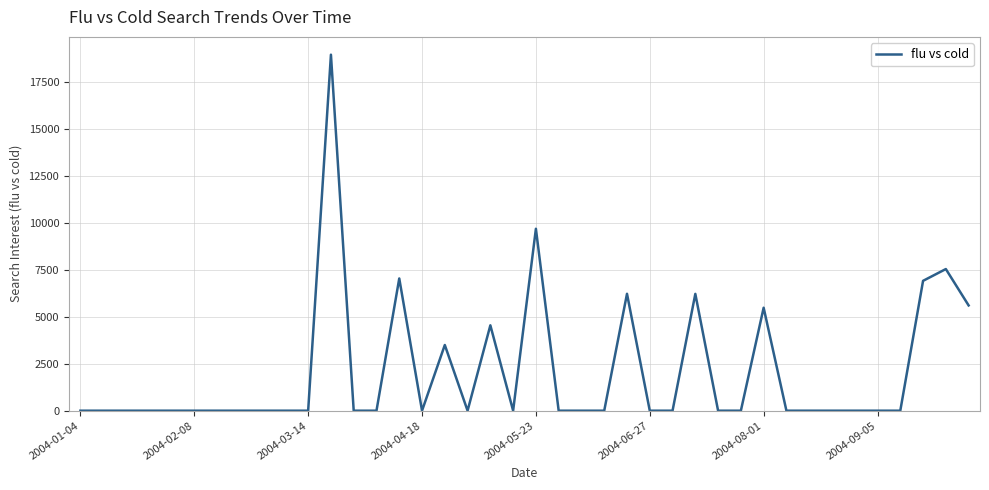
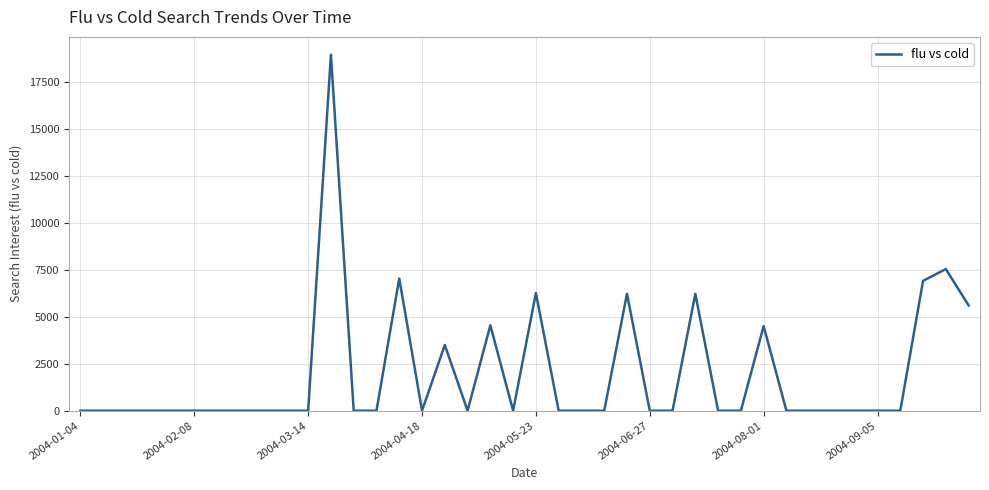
  {
    "2004-01-04": 0,
    "2004-02-08": 0,
    "2004-03-14": 0,
    "2004-04-18": 0,
-   "2004-05-23": 9700,
+   "2004-05-23": 6300,
    "2004-06-27": 0,
-   "2004-08-01": 5500,
+   "2004-08-01": 4500,
    "2004-09-05": 0
  }
